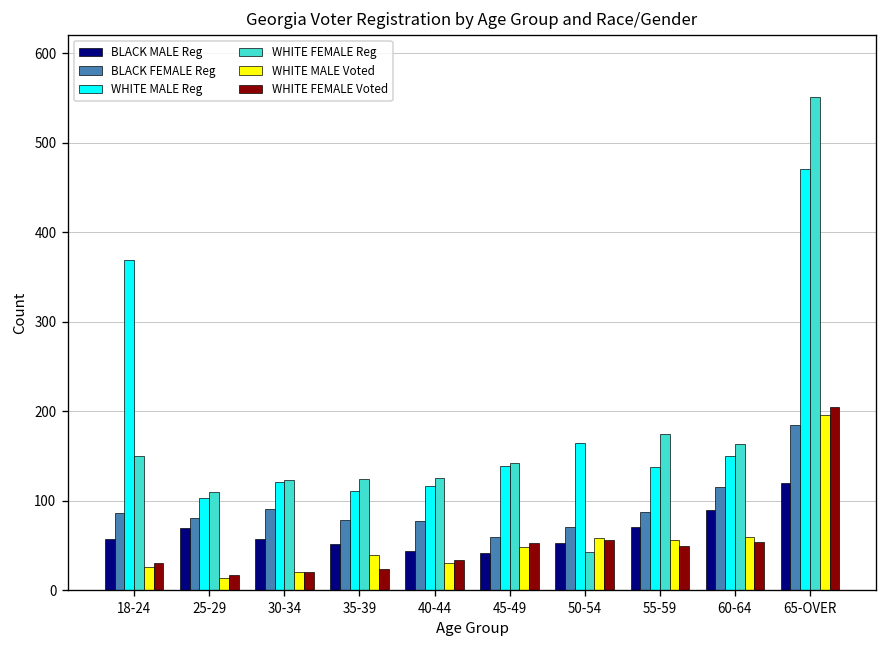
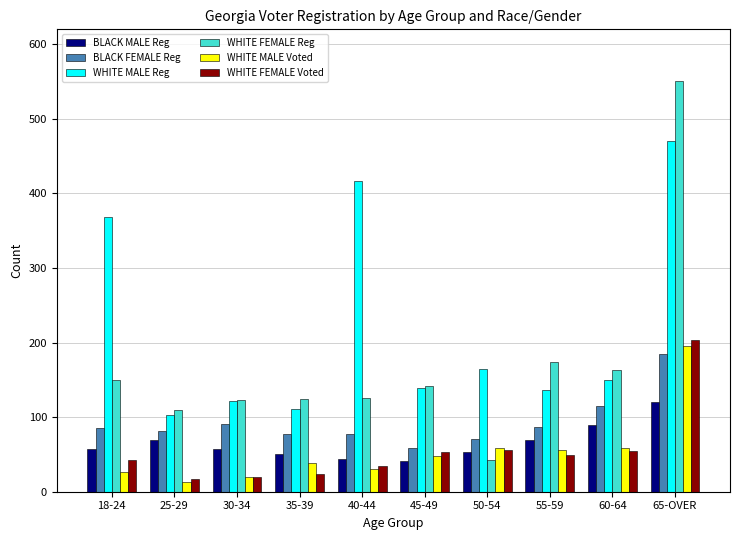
  {
    "BLACK MALE Reg": {
      "18-24": 60,
      "25-29": 70,
      "30-34": 60,
      "35-39": 50,
      "40-44": 40,
      "45-49": 40,
      "50-54": 50,
      "55-59": 70,
      "60-64": 90,
      "65-OVER": 120
    },
    "BLACK FEMALE Reg": {
      "18-24": 90,
      "25-29": 80,
      "30-34": 90,
      "35-39": 80,
      "40-44": 80,
      "45-49": 60,
      "50-54": 70,
      "55-59": 90,
      "60-64": 120,
      "65-OVER": 180
    },
    "WHITE MALE Reg": {
      "18-24": 370,
      "25-29": 100,
      "30-34": 120,
      "35-39": 110,
-     "40-44": 120,
+     "40-44": 420,
      "45-49": 140,
      "50-54": 160,
      "55-59": 140,
      "60-64": 150,
      "65-OVER": 470
    },
    "WHITE FEMALE Reg": {
      "18-24": 150,
      "25-29": 110,
      "30-34": 120,
      "35-39": 120,
      "40-44": 130,
      "45-49": 140,
      "50-54": 40,
      "55-59": 170,
      "60-64": 160,
      "65-OVER": 550
    },
    "WHITE MALE Voted": {
      "18-24": 30,
      "25-29": 10,
      "30-34": 20,
      "35-39": 40,
      "40-44": 30,
      "45-49": 50,
      "50-54": 60,
      "55-59": 60,
      "60-64": 60,
      "65-OVER": 200
    },
    "WHITE FEMALE Voted": {
-     "18-24": 30,
+     "18-24": 40,
      "25-29": 20,
      "30-34": 20,
      "35-39": 20,
      "40-44": 30,
      "45-49": 50,
      "50-54": 60,
      "55-59": 50,
      "60-64": 50,
      "65-OVER": 200
    }
  }
